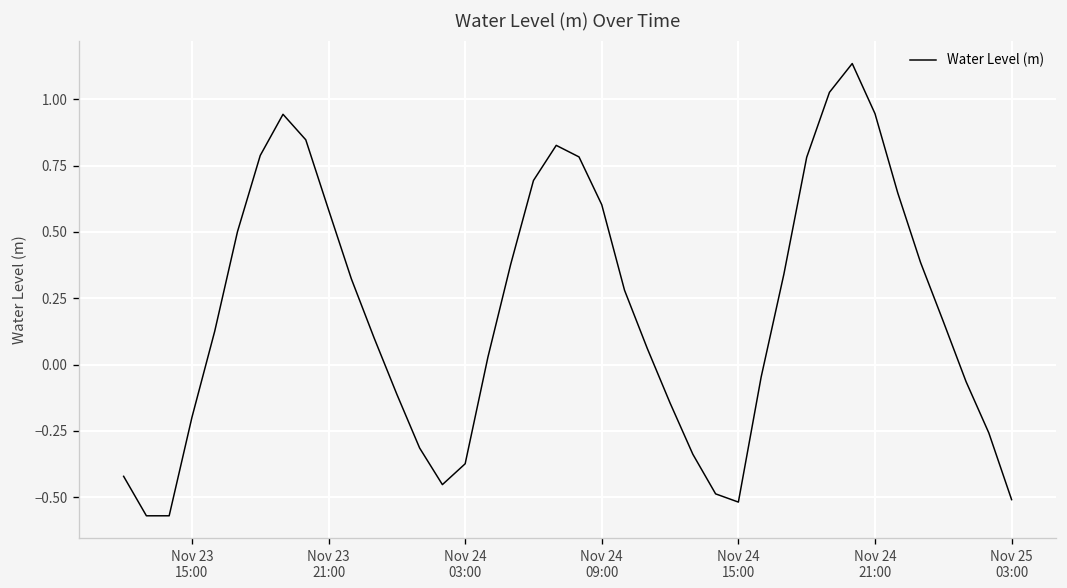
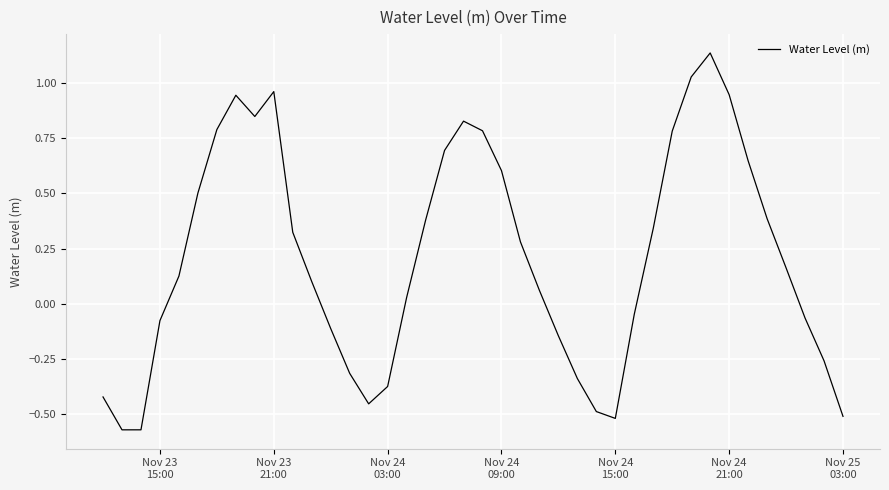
  {
-   "Nov 23 15:00": -0.20,
-   "Nov 23 21:00": 0.58,
+   "Nov 23 15:00": -0.08,
+   "Nov 23 21:00": 0.96,
    "Nov 24 03:00": -0.37,
    "Nov 24 09:00": 0.60,
    "Nov 24 15:00": -0.52,
    "Nov 24 21:00": 0.95,
    "Nov 25 03:00": -0.51
  }
